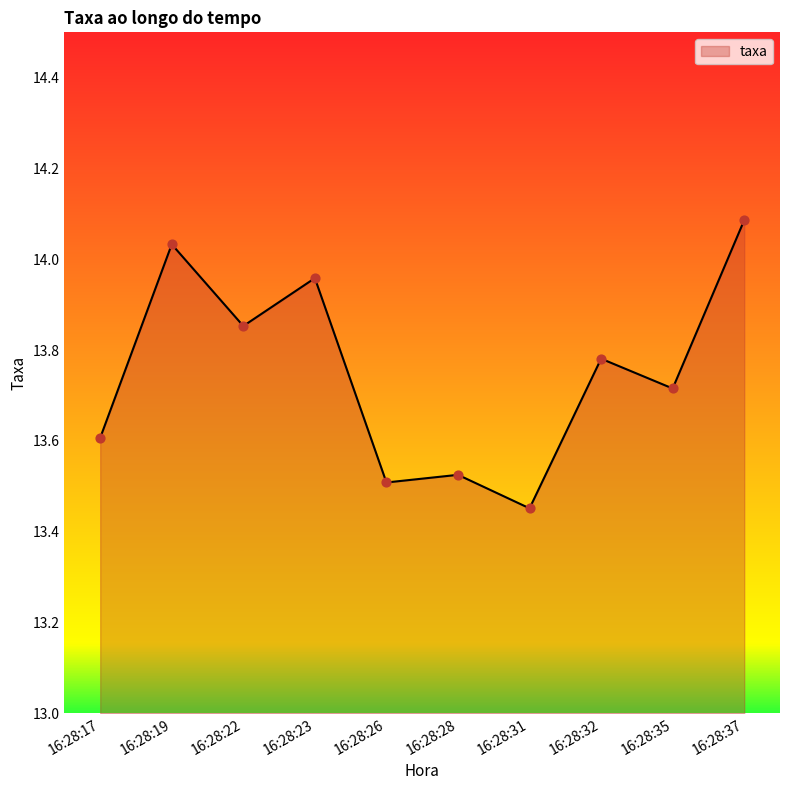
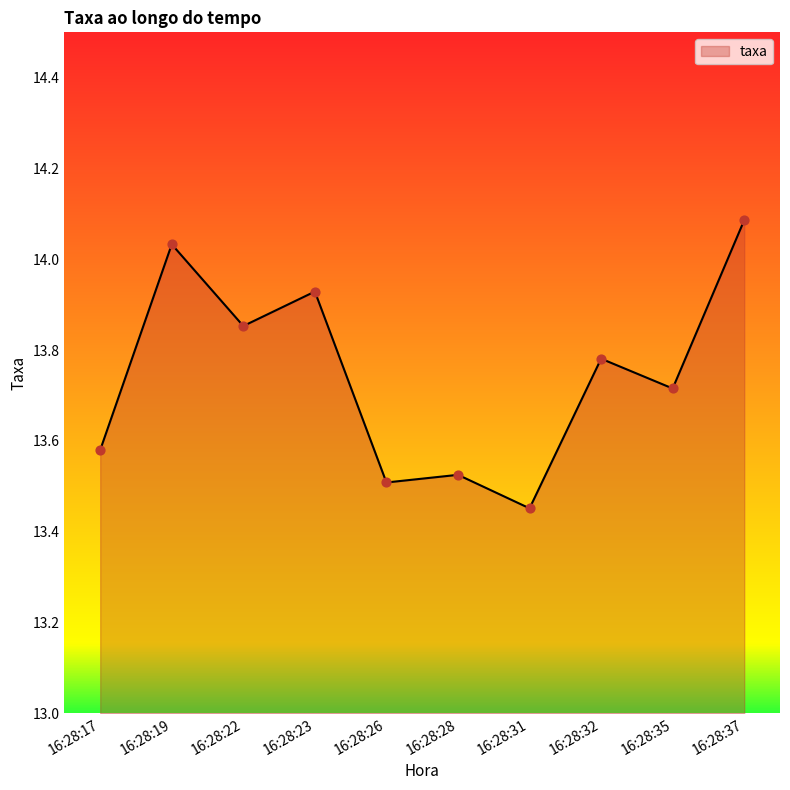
  {
-   "16:28:17": 13.61,
+   "16:28:17": 13.58,
    "16:28:19": 14.03,
    "16:28:22": 13.85,
-   "16:28:23": 13.96,
+   "16:28:23": 13.93,
    "16:28:26": 13.51,
    "16:28:28": 13.53,
    "16:28:31": 13.45,
    "16:28:32": 13.78,
    "16:28:35": 13.72,
    "16:28:37": 14.09
  }
